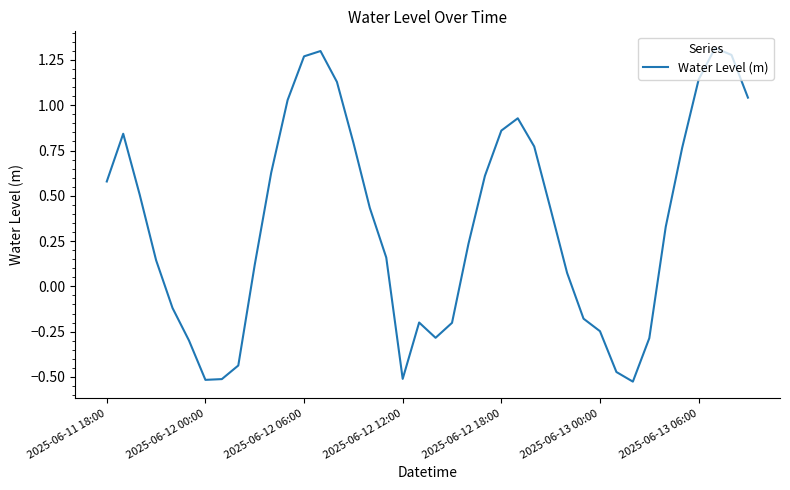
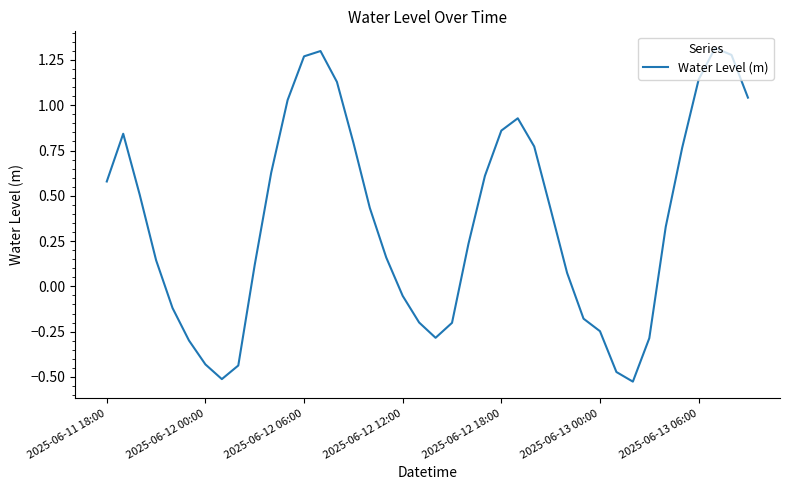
  {
    "2025-06-11 18:00": 0.58,
-   "2025-06-12 00:00": -0.52,
+   "2025-06-12 00:00": -0.43,
    "2025-06-12 06:00": 1.27,
-   "2025-06-12 12:00": -0.51,
+   "2025-06-12 12:00": -0.05,
    "2025-06-12 18:00": 0.86,
    "2025-06-13 00:00": -0.25
  }
